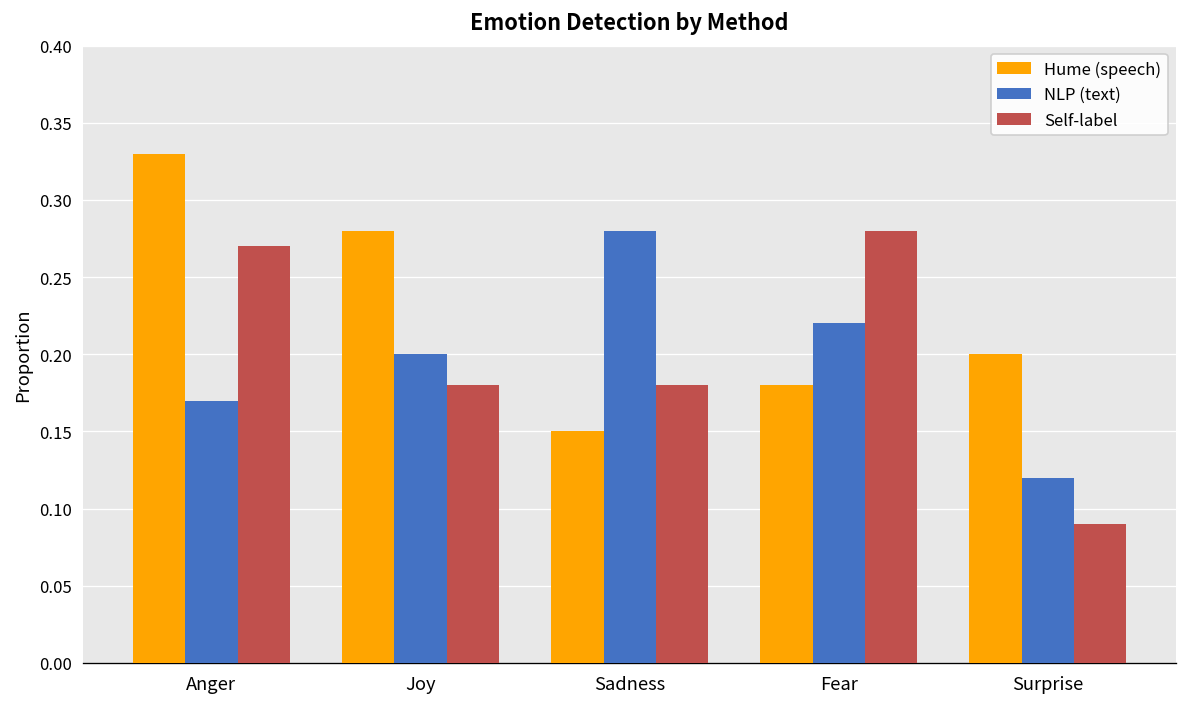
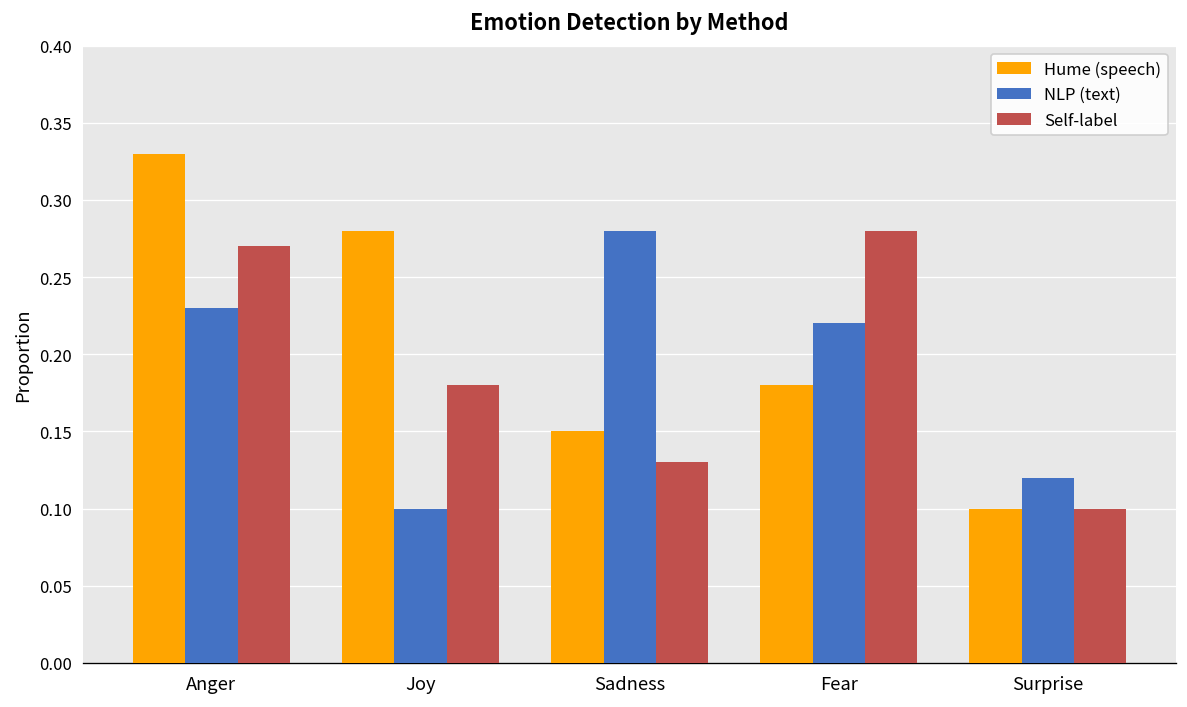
  {
    "Hume (speech)": {
      "Anger": 0.330,
      "Joy": 0.280,
      "Sadness": 0.150,
      "Fear": 0.180,
-     "Surprise": 0.2
+     "Surprise": 0.1
    },
    "NLP (text)": {
-     "Anger": 0.17,
-     "Joy": 0.2,
+     "Anger": 0.23,
+     "Joy": 0.1,
      "Sadness": 0.28,
      "Fear": 0.22,
      "Surprise": 0.12
    },
    "Self-label": {
      "Anger": 0.27,
      "Joy": 0.18,
-     "Sadness": 0.18,
+     "Sadness": 0.13,
      "Fear": 0.28,
-     "Surprise": 0.09
+     "Surprise": 0.10
    }
  }
